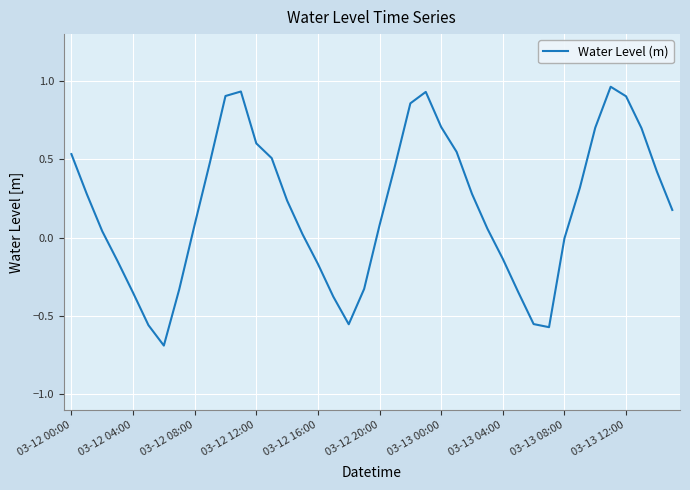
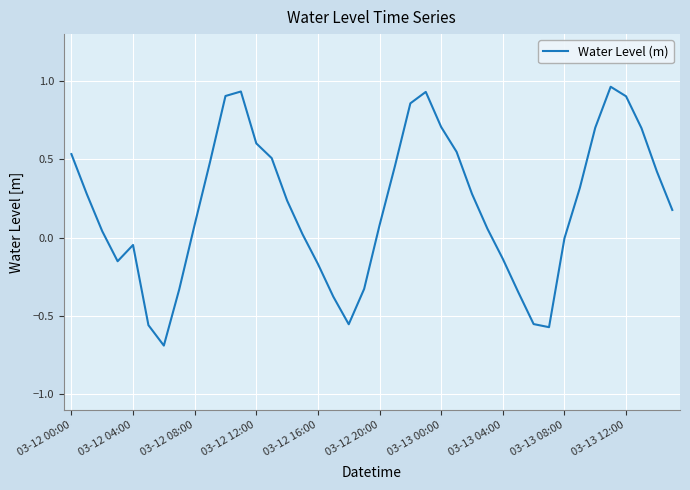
  {
    "03-12 00:00": 0.53,
-   "03-12 04:00": -0.35,
+   "03-12 04:00": -0.05,
    "03-12 08:00": 0.08,
    "03-12 12:00": 0.60,
    "03-12 16:00": -0.17,
    "03-12 20:00": 0.08,
    "03-13 00:00": 0.71,
    "03-13 04:00": -0.14,
    "03-13 08:00": 0.00,
    "03-13 12:00": 0.90
  }
